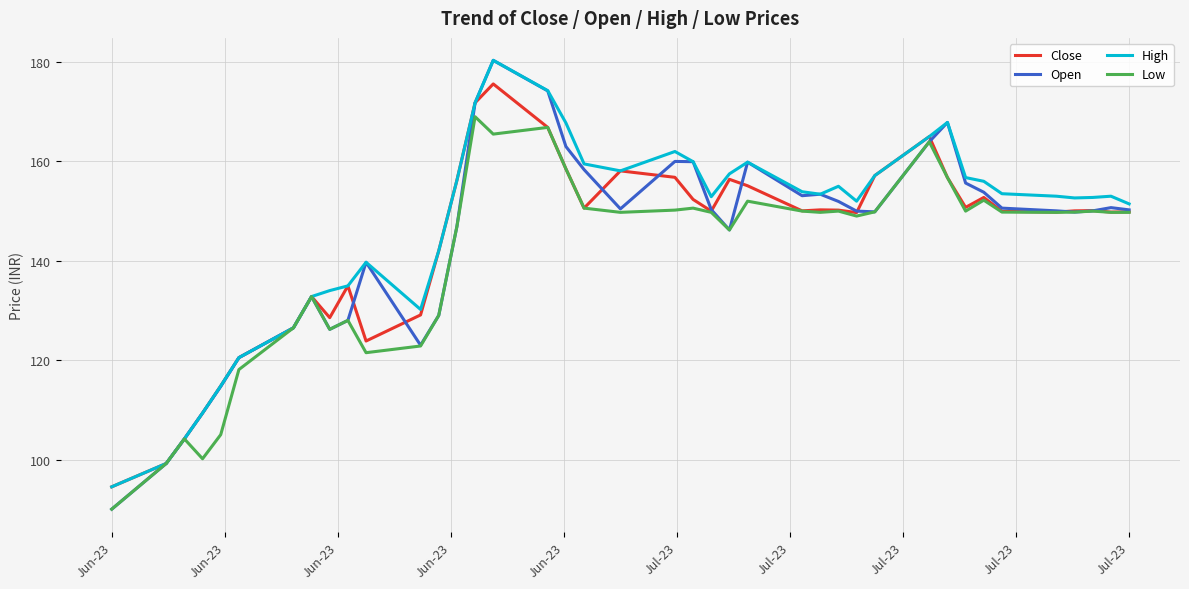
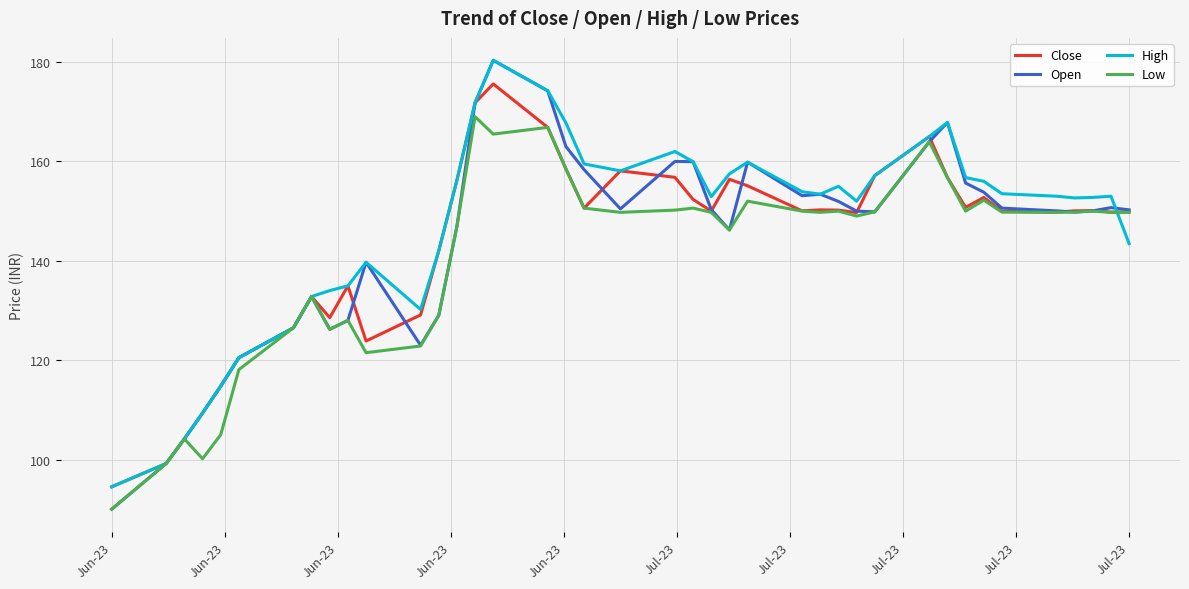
  {
    "High": {
-     "Jul-23": 151
+     "Jul-23": 143
    }
  }
